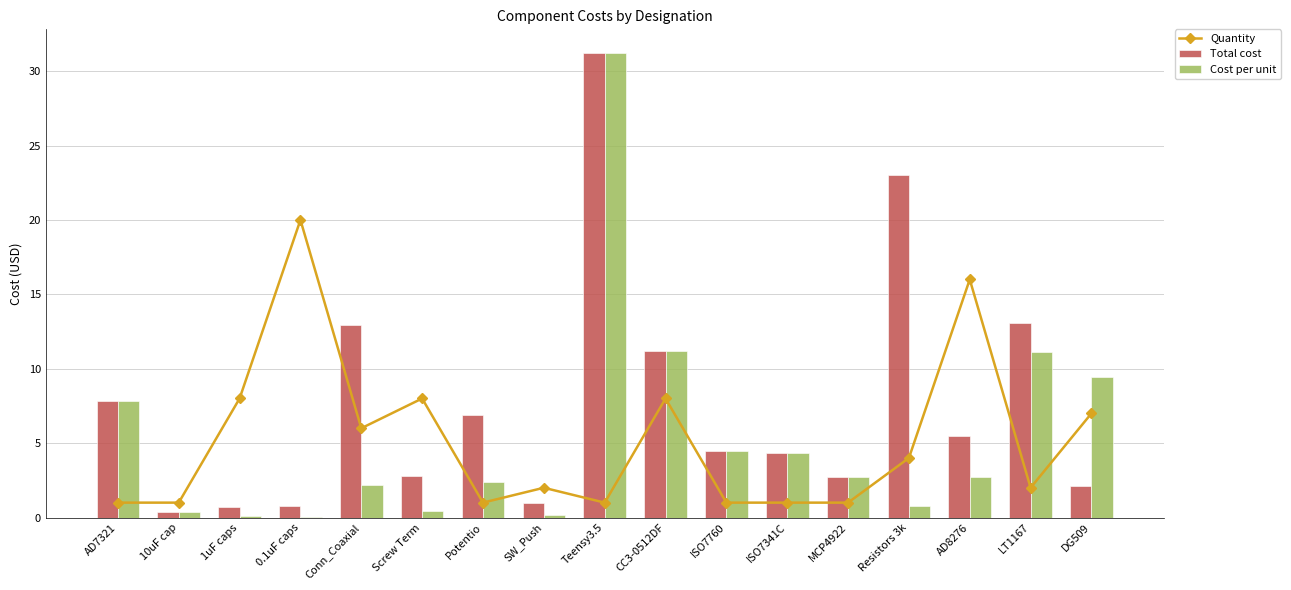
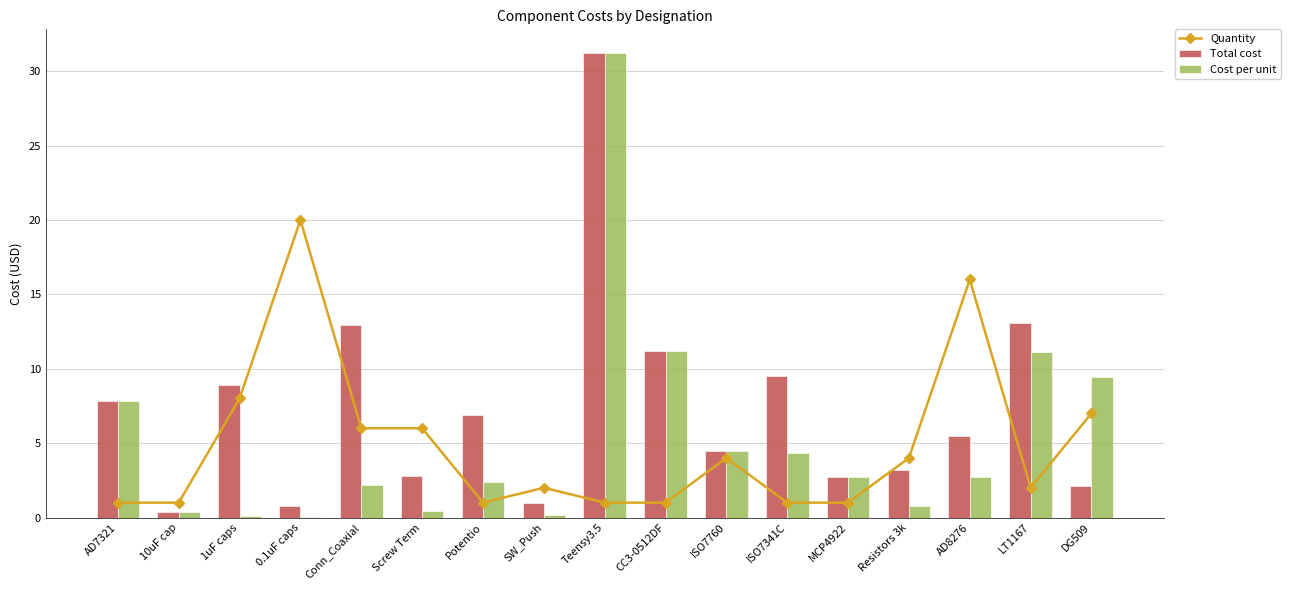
  {
    "Total cost": {
      "AD7321": 7.8,
      "10uF cap": 0.4,
-     "1uF caps": 0.7,
+     "1uF caps": 8.9,
      "0.1uF caps": 0.8,
      "Conn_Coaxial": 13.0,
      "Screw Term": 2.8,
      "Potentio": 6.9,
      "SW_Push": 1.0,
      "Teensy3.5": 31.3,
      "CC3-0512DF": 11.2,
      "ISO7760": 4.4,
-     "ISO7341C": 4.3,
+     "ISO7341C": 9.5,
      "MCP4922": 2.7,
-     "Resistors 3k": 23.0,
+     "Resistors 3k": 3.2,
      "AD8276": 5.5,
      "LT1167": 13.1,
      "DG509": 2.1
    },
    "Quantity": {
      "AD7321": 1,
      "10uF cap": 1,
      "1uF caps": 8,
      "0.1uF caps": 20,
      "Conn_Coaxial": 6,
-     "Screw Term": 8,
+     "Screw Term": 6,
      "Potentio": 1,
      "SW_Push": 2,
      "Teensy3.5": 1,
-     "CC3-0512DF": 8,
-     "ISO7760": 1,
+     "CC3-0512DF": 1,
+     "ISO7760": 4,
      "ISO7341C": 1,
      "MCP4922": 1,
      "Resistors 3k": 4,
      "AD8276": 16,
      "LT1167": 2,
      "DG509": 7
    },
    "Cost per unit": {
      "AD7321": 7.8,
      "10uF cap": 0.4,
      "Conn_Coaxial": 2.2,
      "Screw Term": 0.5,
      "Potentio": 2.4,
      "Teensy3.5": 31.3,
      "CC3-0512DF": 11.2,
      "ISO7760": 4.4,
      "ISO7341C": 4.3,
      "MCP4922": 2.7,
      "Resistors 3k": 0.8,
      "AD8276": 2.7,
      "LT1167": 11.1,
      "DG509": 9.5
    }
  }
